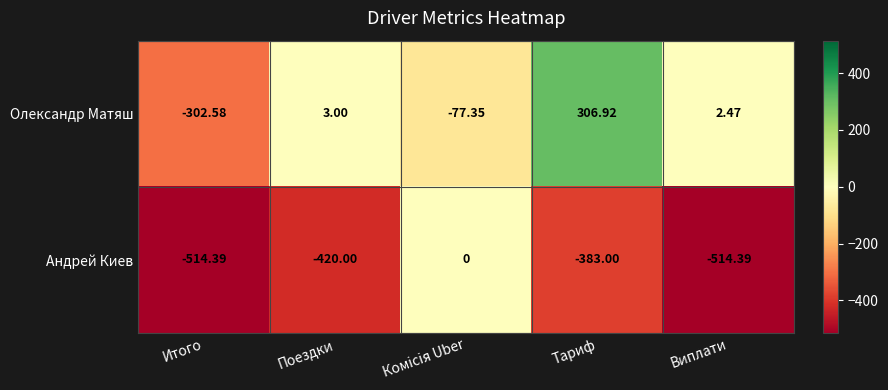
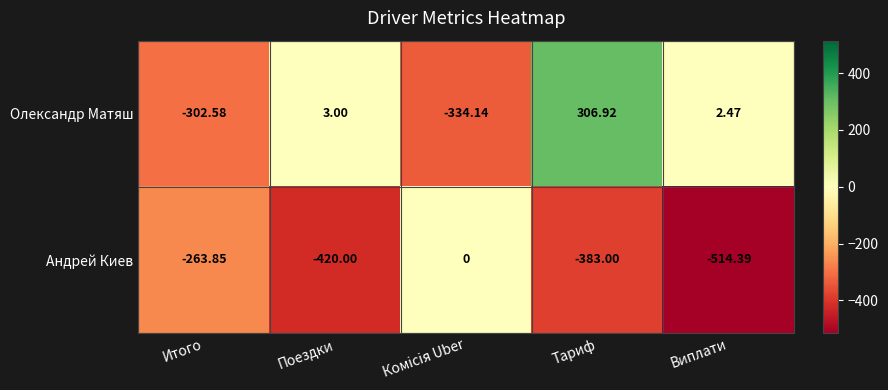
  {
    "Олександр Матяш": {
      "Итого": -302.58,
      "Поездки": 3.00,
-     "Комісія Uber": -77.35,
+     "Комісія Uber": -334.14,
      "Тариф": 306.92,
      "Виплати": 2.47
    },
    "Андрей Киев": {
-     "Итого": -514.39,
+     "Итого": -263.85,
      "Поездки": -420.00,
      "Комісія Uber": 0,
      "Тариф": -383.00,
      "Виплати": -514.39
    }
  }
